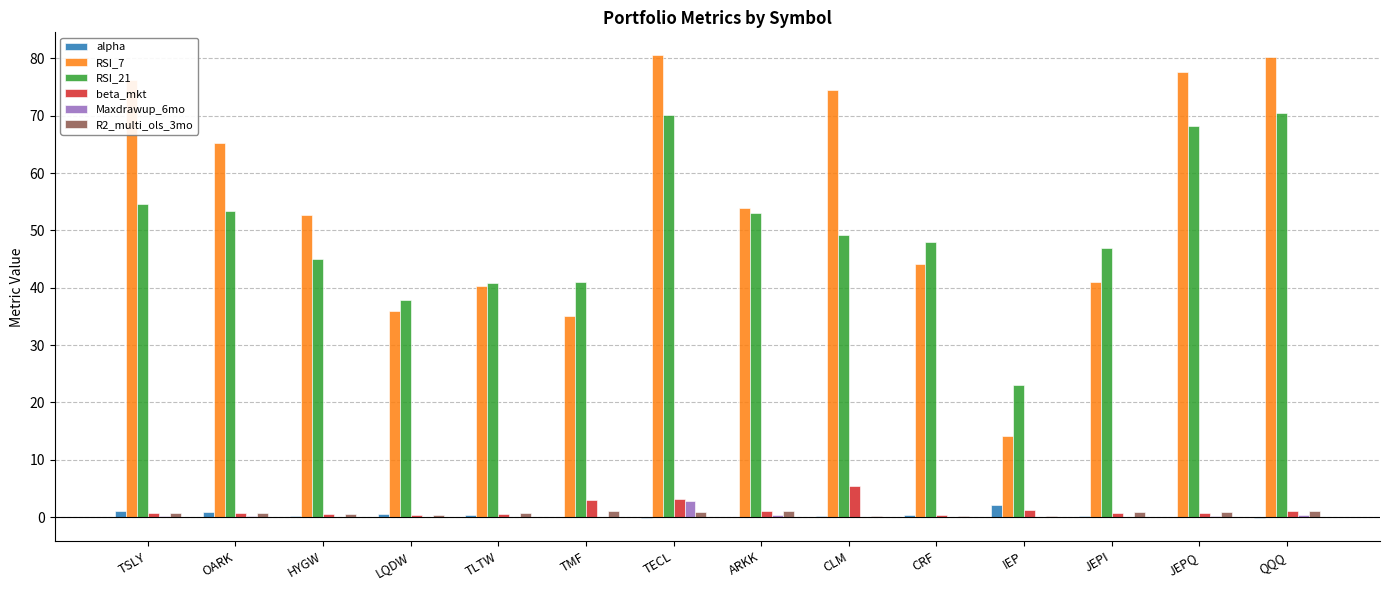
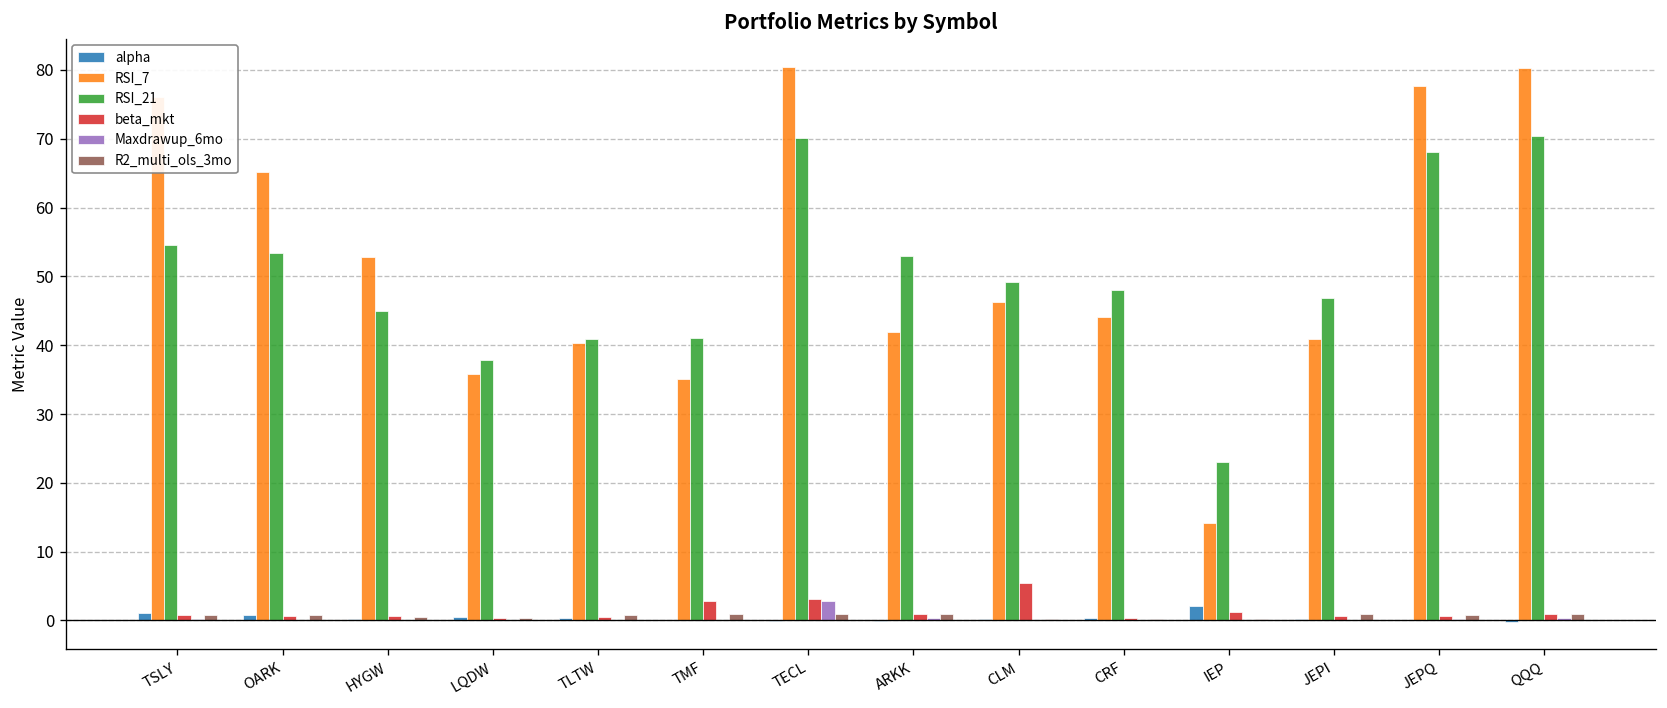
  {
    "alpha": {
      "TSLY": 1,
      "OARK": 1,
      "LQDW": 0,
      "IEP": 2
    },
    "RSI_7": {
      "OARK": 65,
      "HYGW": 53,
      "LQDW": 36,
      "TLTW": 40,
      "TMF": 35,
      "TECL": 81,
-     "ARKK": 54,
-     "CLM": 74,
+     "ARKK": 42,
+     "CLM": 46,
      "CRF": 44,
      "IEP": 14,
      "JEPI": 41,
      "JEPQ": 78,
      "QQQ": 80
    },
    "RSI_21": {
      "TSLY": 55,
      "OARK": 53,
      "HYGW": 45,
      "LQDW": 38,
      "TLTW": 41,
      "TMF": 41,
      "TECL": 70,
      "ARKK": 53,
      "CLM": 49,
      "CRF": 48,
      "IEP": 23,
      "JEPI": 47,
      "JEPQ": 68,
      "QQQ": 70
    },
    "beta_mkt": {
      "TSLY": 1,
      "OARK": 1,
      "HYGW": 1,
      "TLTW": 1,
      "TMF": 3,
      "TECL": 3,
      "ARKK": 1,
      "CLM": 5,
      "IEP": 1,
      "JEPI": 1,
      "JEPQ": 1,
      "QQQ": 1
    },
    "Maxdrawup_6mo": {
      "TECL": 3
    },
    "R2_multi_ols_3mo": {
      "TSLY": 1,
      "OARK": 1,
      "HYGW": 0,
      "TLTW": 1,
      "TMF": 1,
      "TECL": 1,
      "ARKK": 1,
      "JEPI": 1,
      "JEPQ": 1,
      "QQQ": 1
    }
  }
